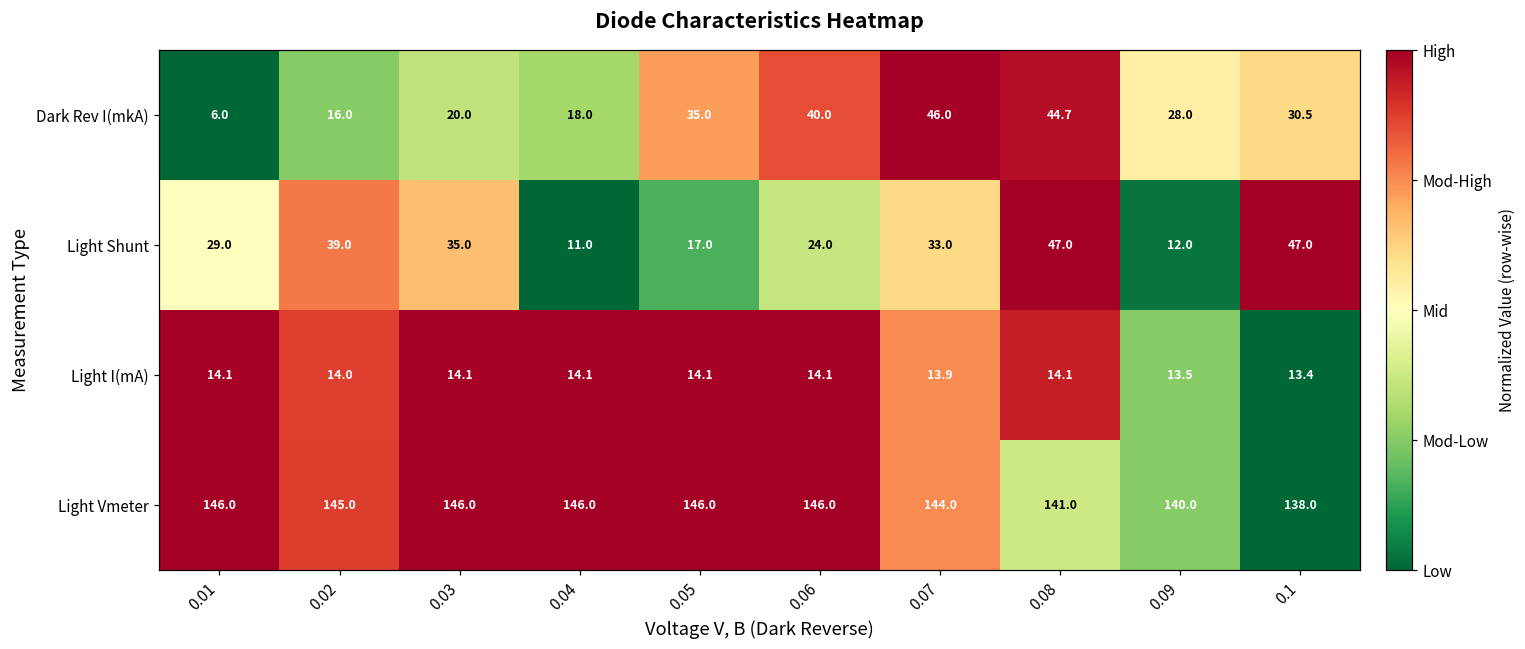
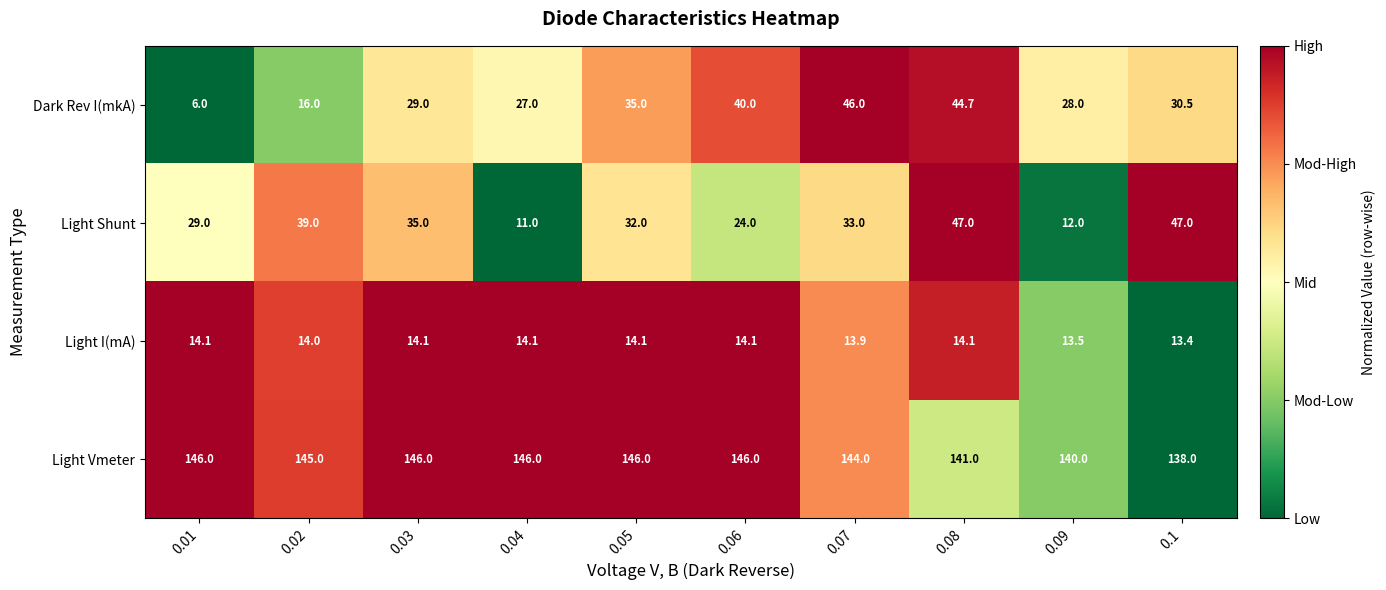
  {
    "Dark Rev I(mkA)": {
      "0.01": 6.0,
      "0.02": 16.0,
-     "0.03": 20.0,
-     "0.04": 18.0,
+     "0.03": 29.0,
+     "0.04": 27.0,
      "0.05": 35.0,
      "0.06": 40.0,
      "0.07": 46.0,
      "0.08": 44.7,
      "0.09": 28.0,
      "0.1": 30.5
    },
    "Light Shunt": {
      "0.01": 29.0,
      "0.02": 39.0,
      "0.03": 35.0,
      "0.04": 11.0,
-     "0.05": 17.0,
+     "0.05": 32.0,
      "0.06": 24.0,
      "0.07": 33.0,
      "0.08": 47.0,
      "0.09": 12.0,
      "0.1": 47.0
    },
    "Light I(mA)": {
      "0.01": 14.1,
      "0.02": 14.0,
      "0.03": 14.1,
      "0.04": 14.1,
      "0.05": 14.1,
      "0.06": 14.1,
      "0.07": 13.9,
      "0.08": 14.1,
      "0.09": 13.5,
      "0.1": 13.4
    },
    "Light Vmeter": {
      "0.01": 146.0,
      "0.02": 145.0,
      "0.03": 146.0,
      "0.04": 146.0,
      "0.05": 146.0,
      "0.06": 146.0,
      "0.07": 144.0,
      "0.08": 141.0,
      "0.09": 140.0,
      "0.1": 138.0
    }
  }
